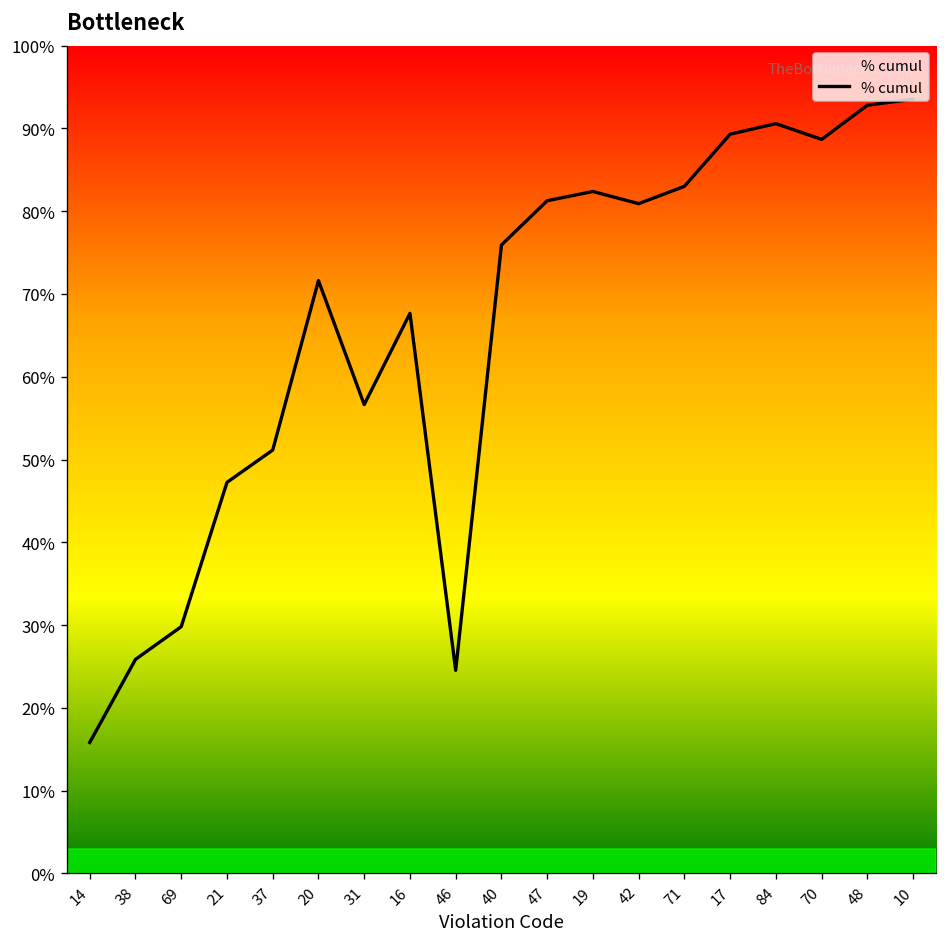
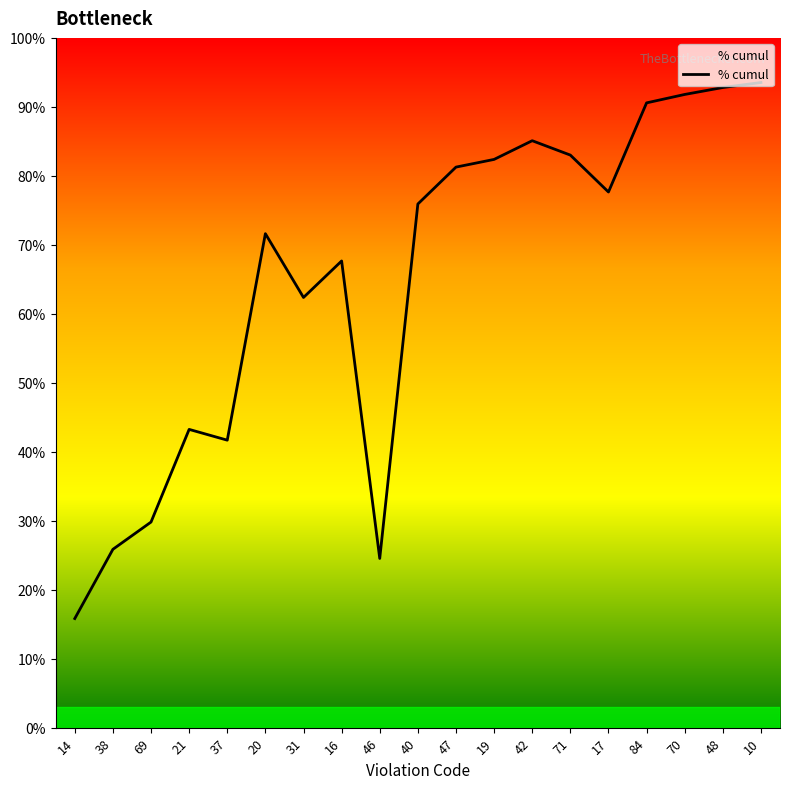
  {
    "14": "16%",
    "38": "26%",
    "69": "30%",
-   "21": "47%",
-   "37": "51%",
+   "21": "43%",
+   "37": "42%",
    "20": "72%",
-   "31": "57%",
+   "31": "62%",
    "16": "68%",
    "46": "25%",
    "40": "76%",
    "47": "81%",
    "19": "82%",
-   "42": "81%",
+   "42": "85%",
    "71": "83%",
-   "17": "89%",
+   "17": "78%",
    "84": "91%",
-   "70": "89%",
+   "70": "92%",
    "48": "93%"
  }
